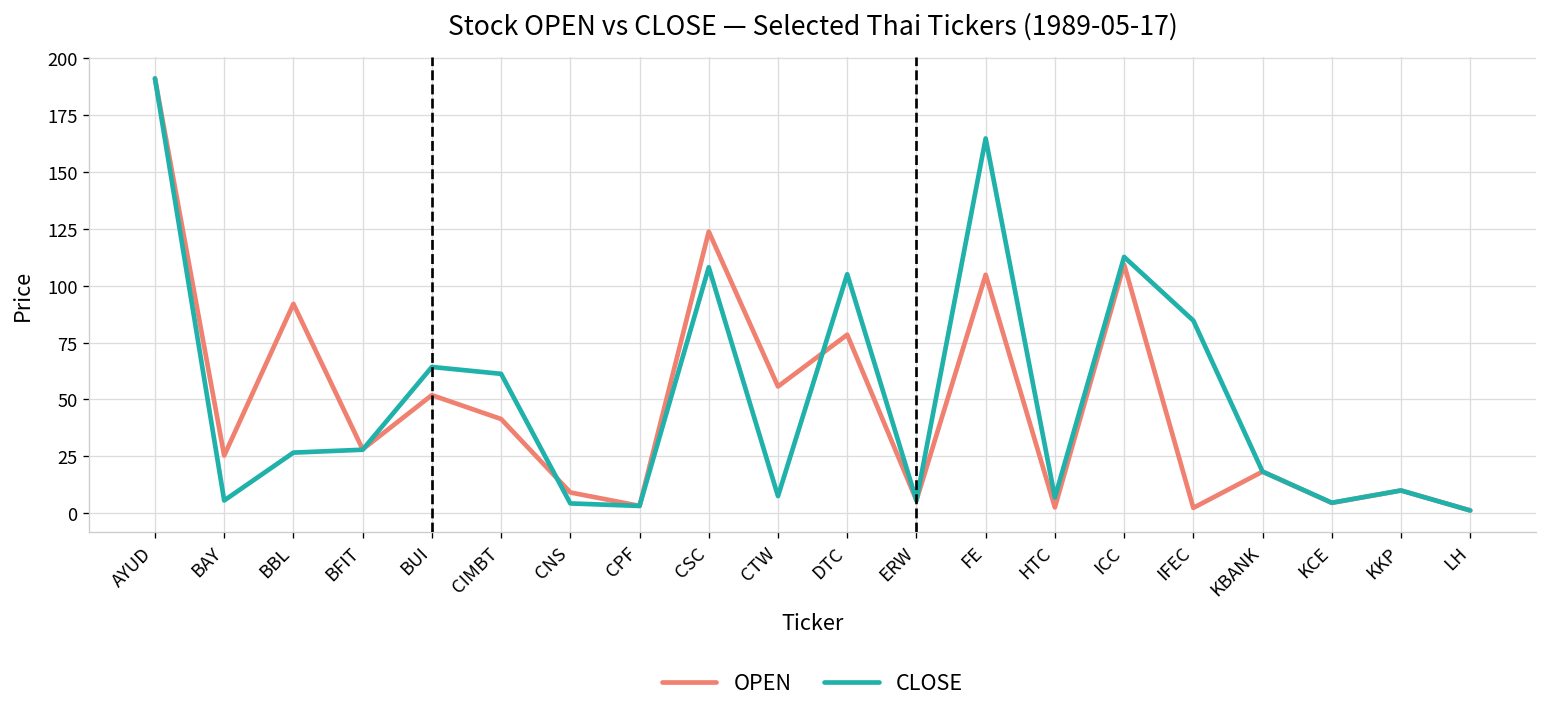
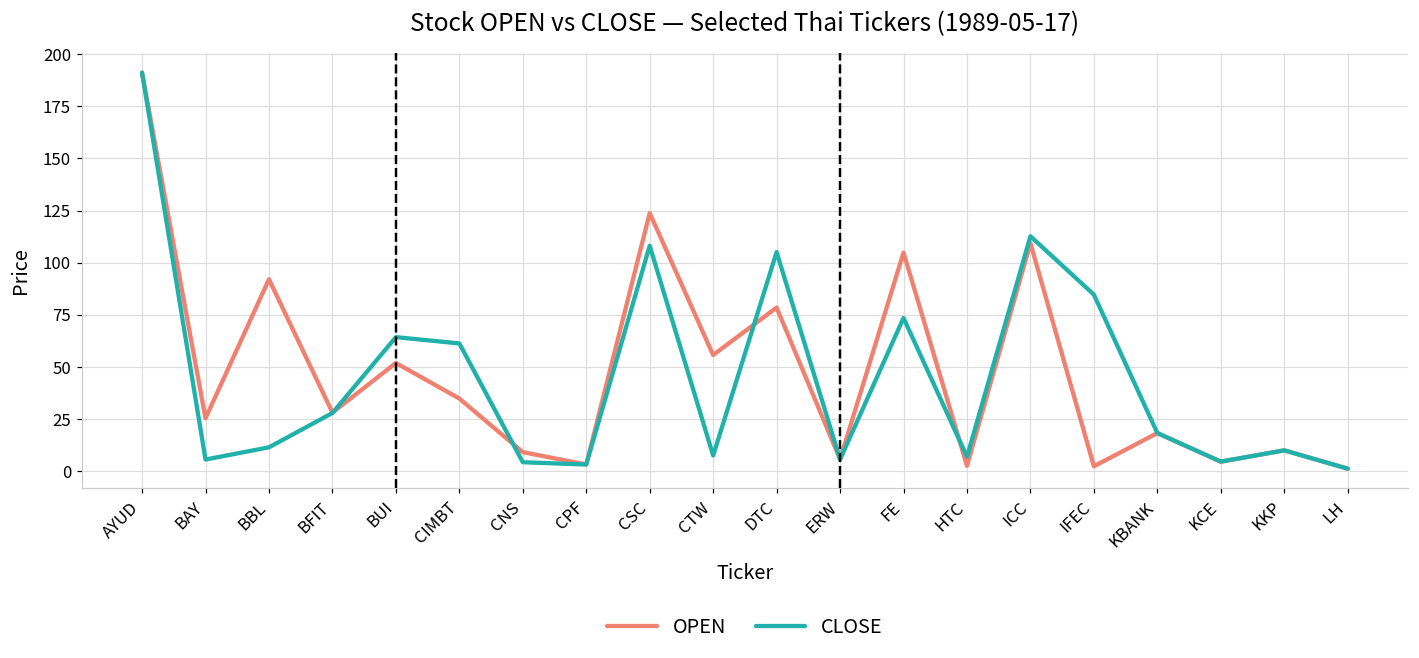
  {
    "OPEN": {
      "BAY": 25,
      "BBL": 92,
      "BUI": 52,
-     "CIMBT": 41,
+     "CIMBT": 35,
      "CNS": 9,
      "CSC": 124,
      "CTW": 56,
      "DTC": 78,
      "FE": 105,
      "HTC": 3,
      "ICC": 109,
      "IFEC": 2
    },
    "CLOSE": {
      "BAY": 6,
-     "BBL": 27,
+     "BBL": 11,
      "BUI": 64,
      "CIMBT": 61,
      "CNS": 4,
      "CSC": 108,
      "CTW": 8,
      "DTC": 105,
-     "FE": 165,
+     "FE": 73,
      "HTC": 7,
      "ICC": 113,
      "IFEC": 85
    }
  }
